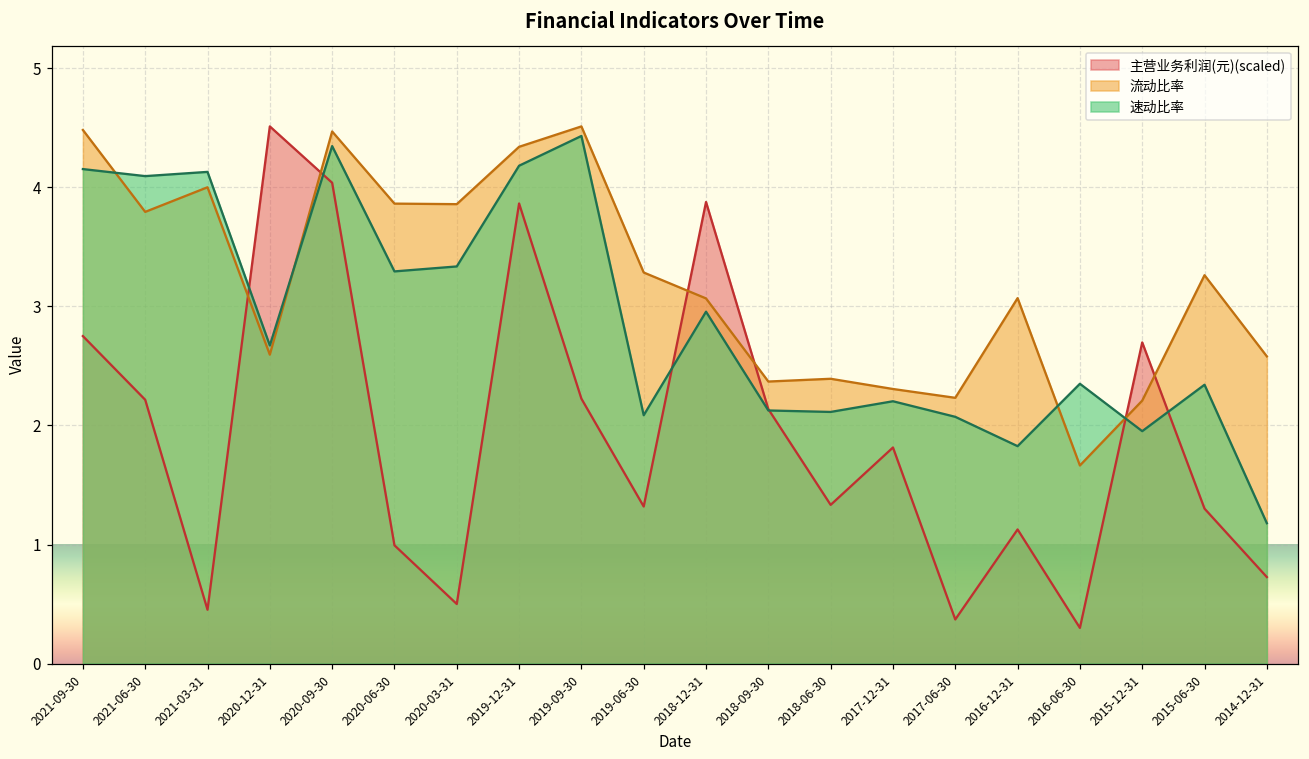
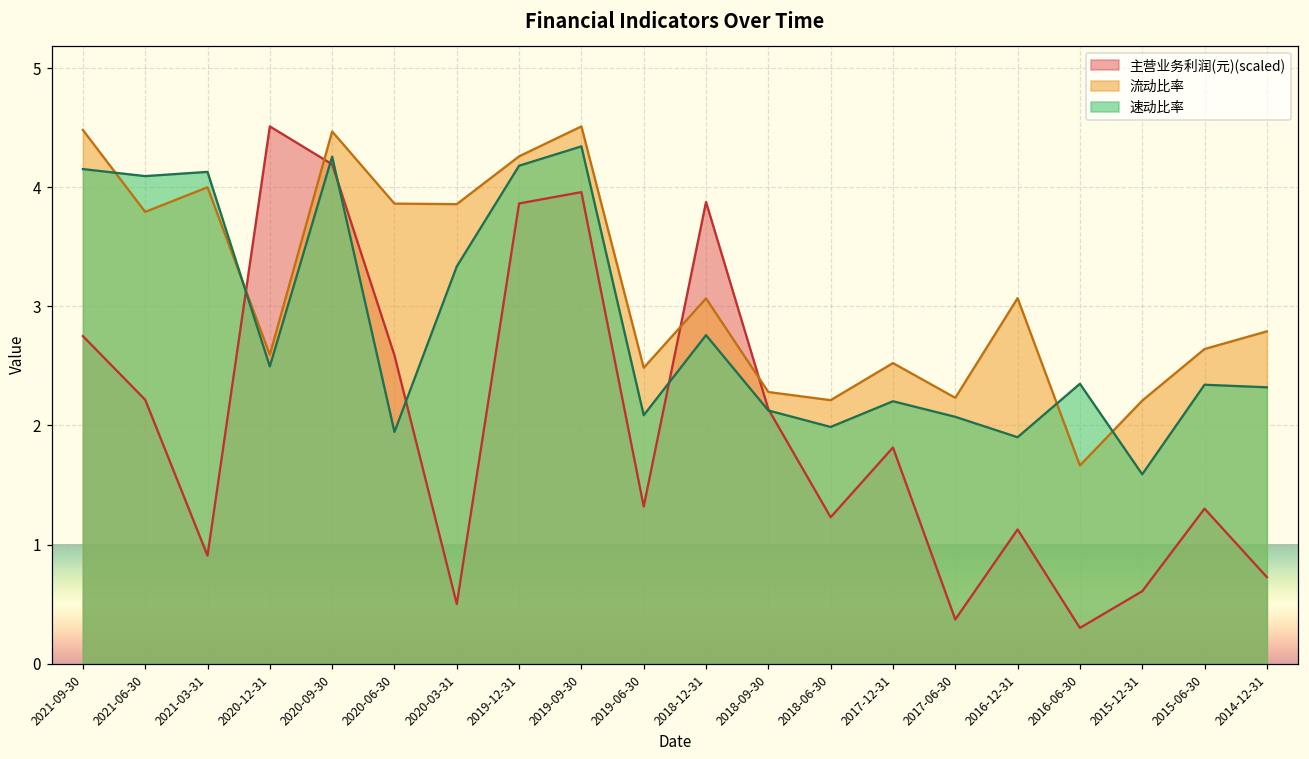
  {
    "主营业务利润(元)(scaled)": {
      "2021-09-30": 2.75,
      "2021-06-30": 2.22,
-     "2021-03-31": 0.45,
+     "2021-03-31": 0.91,
      "2020-12-31": 4.51,
-     "2020-09-30": 4.04,
-     "2020-06-30": 0.99,
+     "2020-09-30": 4.19,
+     "2020-06-30": 2.59,
      "2020-03-31": 0.50,
      "2019-12-31": 3.86,
-     "2019-09-30": 2.22,
+     "2019-09-30": 3.96,
      "2019-06-30": 1.32,
      "2018-12-31": 3.88,
-     "2018-06-30": 1.33,
+     "2018-06-30": 1.23,
      "2017-12-31": 1.81,
      "2017-06-30": 0.37,
      "2016-12-31": 1.13,
      "2016-06-30": 0.30,
-     "2015-12-31": 2.70,
+     "2015-12-31": 0.61,
      "2015-06-30": 1.30,
      "2014-12-31": 0.73
    },
    "流动比率": {
      "2021-09-30": 4.48,
      "2021-06-30": 3.79,
      "2021-03-31": 4.00,
      "2020-12-31": 2.59,
      "2020-09-30": 4.47,
      "2020-06-30": 3.86,
      "2020-03-31": 3.86,
-     "2019-12-31": 4.34,
+     "2019-12-31": 4.26,
      "2019-09-30": 4.51,
-     "2019-06-30": 3.28,
+     "2019-06-30": 2.48,
      "2018-12-31": 3.07,
-     "2018-09-30": 2.37,
-     "2018-06-30": 2.39,
-     "2017-12-31": 2.31,
+     "2018-09-30": 2.28,
+     "2018-06-30": 2.21,
+     "2017-12-31": 2.52,
      "2017-06-30": 2.23,
      "2016-12-31": 3.07,
      "2016-06-30": 1.66,
      "2015-12-31": 2.21,
-     "2015-06-30": 3.26,
-     "2014-12-31": 2.58
+     "2015-06-30": 2.64,
+     "2014-12-31": 2.79
    },
    "速动比率": {
      "2021-09-30": 4.15,
      "2021-06-30": 4.09,
      "2021-03-31": 4.13,
-     "2020-12-31": 2.67,
-     "2020-09-30": 4.35,
-     "2020-06-30": 3.29,
+     "2020-12-31": 2.50,
+     "2020-09-30": 4.26,
+     "2020-06-30": 1.95,
      "2020-03-31": 3.34,
      "2019-12-31": 4.18,
-     "2019-09-30": 4.43,
+     "2019-09-30": 4.34,
      "2019-06-30": 2.09,
-     "2018-12-31": 2.96,
-     "2018-06-30": 2.11,
+     "2018-12-31": 2.76,
+     "2018-06-30": 1.99,
      "2017-12-31": 2.20,
      "2017-06-30": 2.07,
-     "2016-12-31": 1.83,
+     "2016-12-31": 1.90,
      "2016-06-30": 2.35,
-     "2015-12-31": 1.95,
+     "2015-12-31": 1.59,
      "2015-06-30": 2.34,
-     "2014-12-31": 1.18
+     "2014-12-31": 2.32
    }
  }
